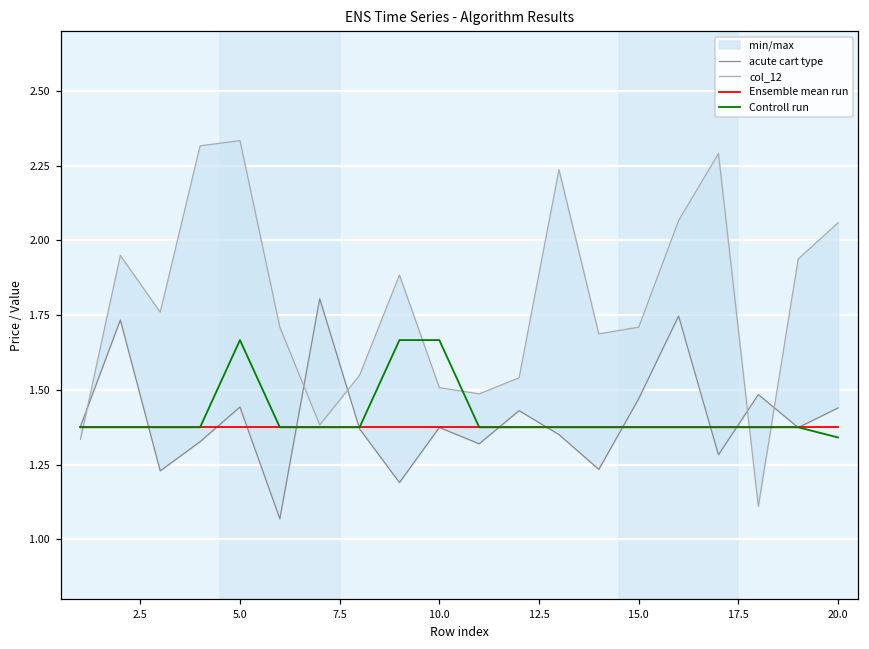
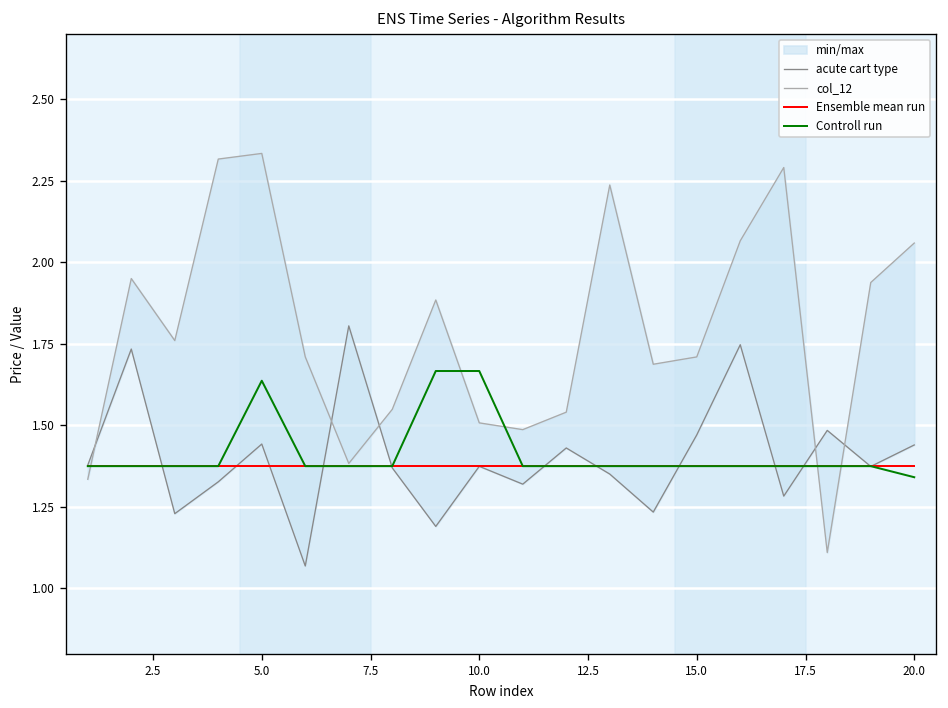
  {
    "Ensemble mean run": {
      "5.0": 1.38,
      "20.0": 1.38
    },
    "Controll run": {
-     "5.0": 1.67,
+     "5.0": 1.64,
      "10.0": 1.67,
      "20.0": 1.34
    }
  }
